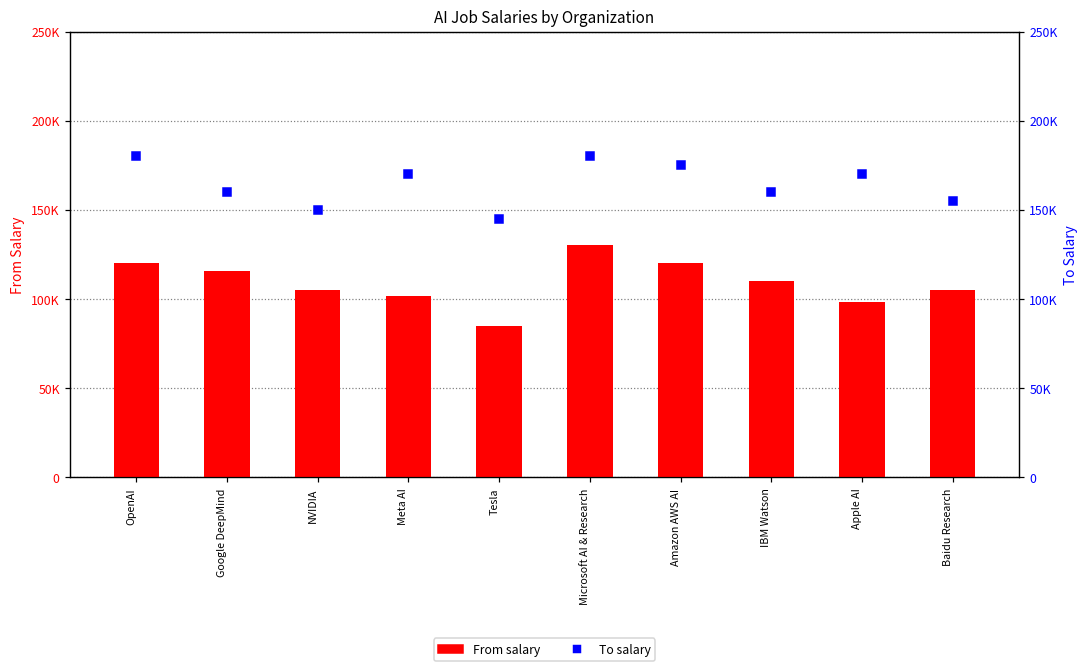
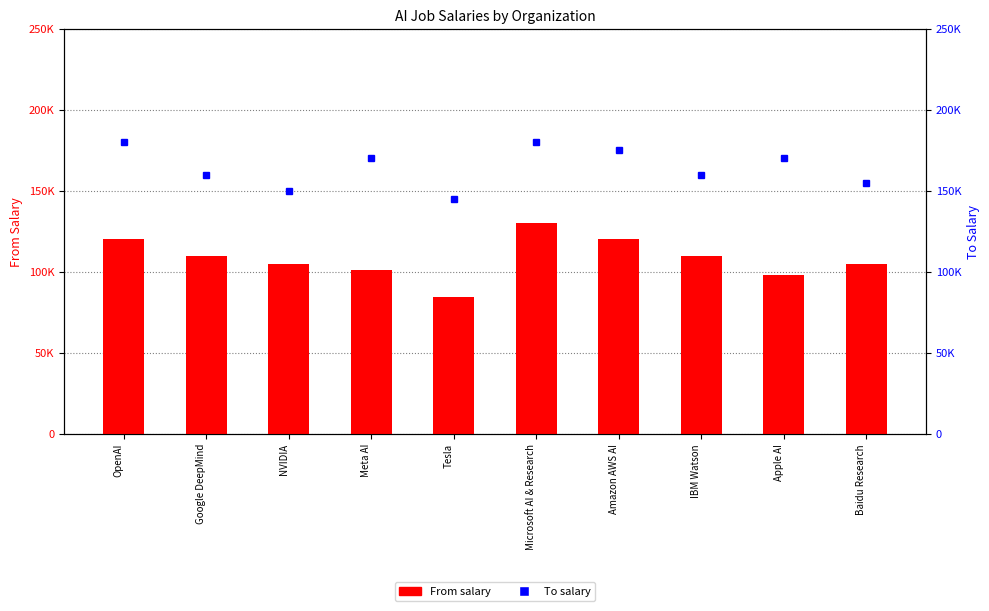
  {
    "From salary": {
      "OpenAI": 120000,
-     "Google DeepMind": 116000,
+     "Google DeepMind": 110000,
      "NVIDIA": 105000,
      "Meta AI": 101000,
      "Tesla": 85000,
      "Microsoft AI & Research": 130000,
      "Amazon AWS AI": 120000,
      "IBM Watson": 110000,
      "Apple AI": 98000,
      "Baidu Research": 105000
    }
  }
